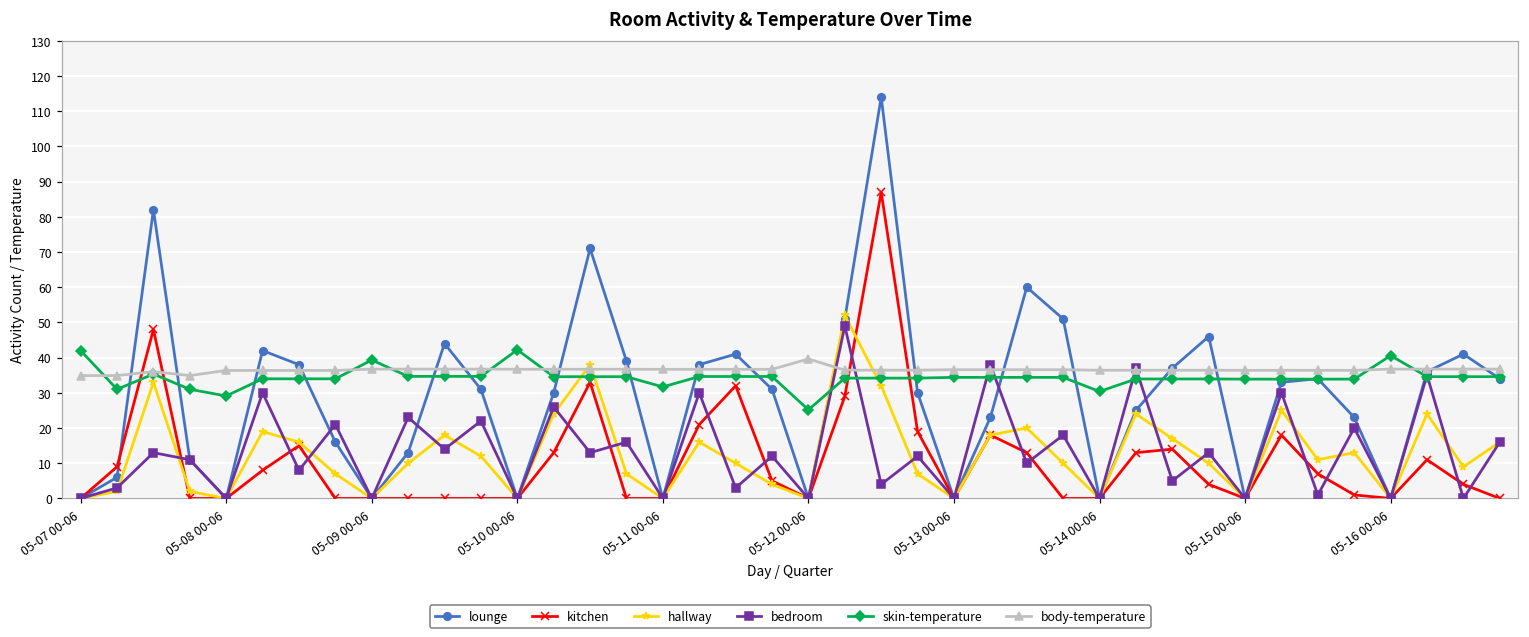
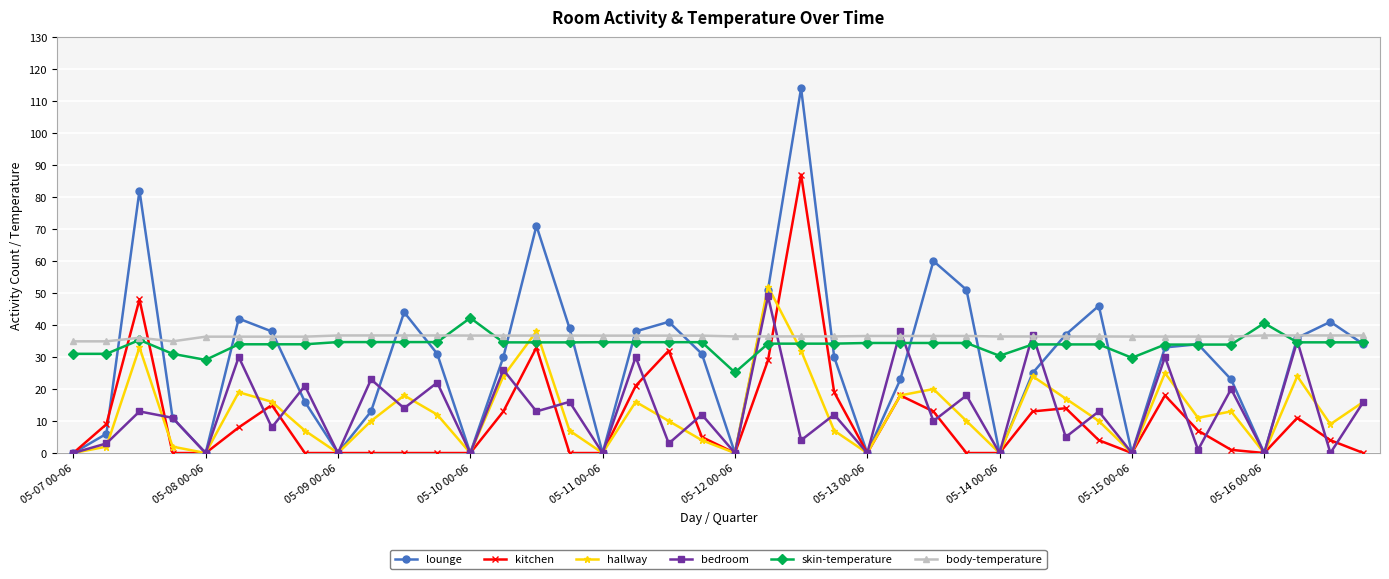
  {
    "skin-temperature": {
-     "05-07 00-06": 42,
+     "05-07 00-06": 31,
      "05-08 00-06": 29,
-     "05-09 00-06": 39,
+     "05-09 00-06": 35,
      "05-10 00-06": 42,
-     "05-11 00-06": 32,
+     "05-11 00-06": 35,
      "05-12 00-06": 25,
      "05-13 00-06": 34,
      "05-14 00-06": 30,
-     "05-15 00-06": 34,
+     "05-15 00-06": 30,
      "05-16 00-06": 41
    },
    "body-temperature": {
      "05-07 00-06": 35,
      "05-08 00-06": 36,
      "05-09 00-06": 37,
      "05-10 00-06": 37,
      "05-11 00-06": 37,
-     "05-12 00-06": 40,
+     "05-12 00-06": 36,
      "05-13 00-06": 37,
      "05-14 00-06": 36,
      "05-15 00-06": 36,
      "05-16 00-06": 37
    }
  }
